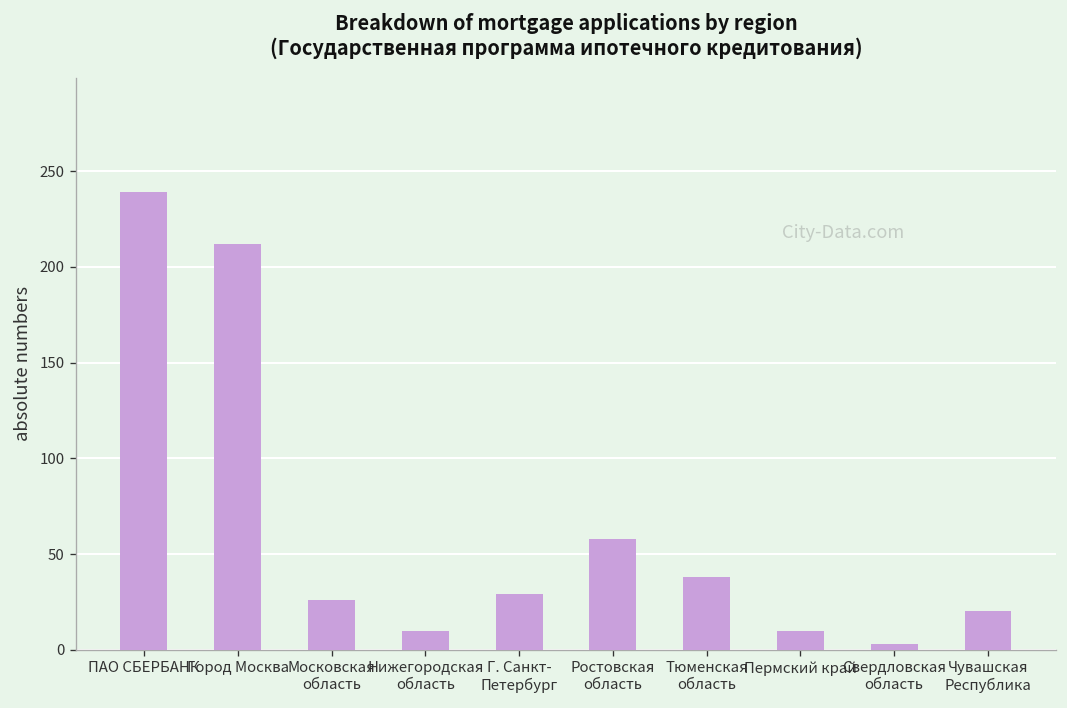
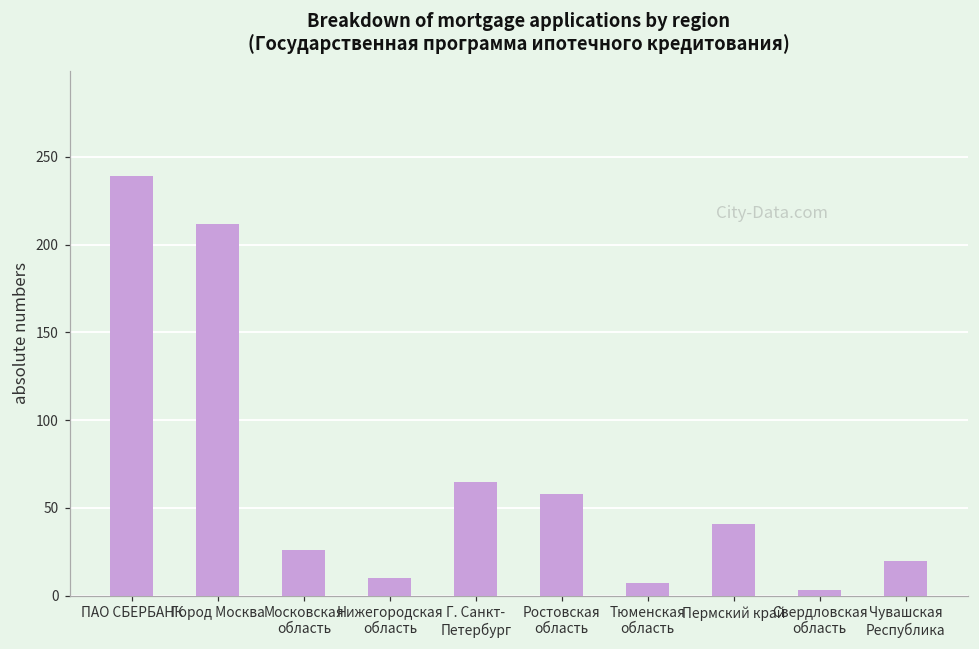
  {
    "ПАО СБЕРБАНК": 239,
    "Город Москва": 212,
    "Московская область": 26,
    "Нижегородская область": 10,
-   "Г. Санкт- Петербург": 29,
+   "Г. Санкт- Петербург": 65,
    "Ростовская область": 58,
-   "Тюменская область": 38,
-   "Пермский край": 10,
+   "Тюменская область": 7,
+   "Пермский край": 41,
    "Свердловская область": 3,
    "Чувашская Республика": 20
  }
